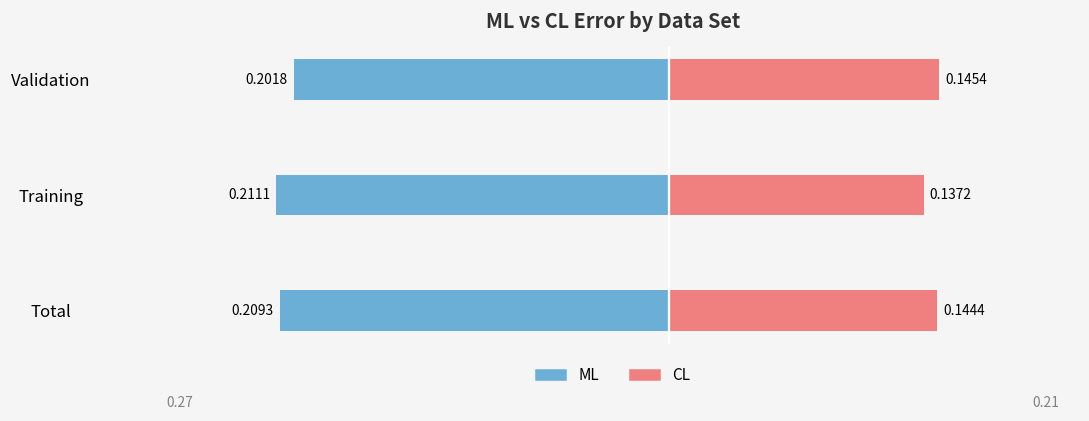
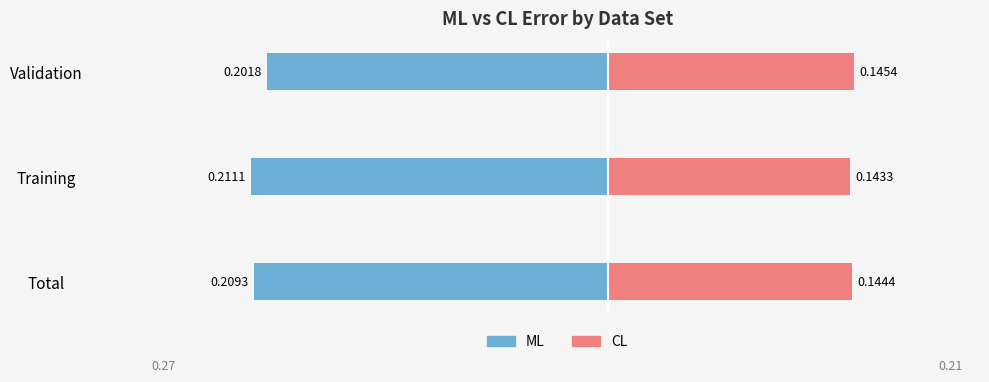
  {
    "CL": {
      "Validation": 0.1454,
-     "Training": 0.1372,
+     "Training": 0.1433,
      "Total": 0.1444
    }
  }
